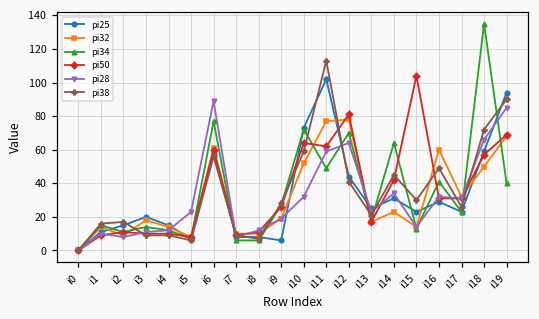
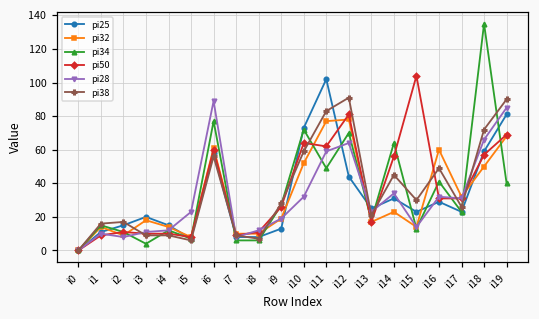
  {
    "pi25": {
      "i2": 15,
      "i3": 20,
      "i6": 58,
-     "i9": 6,
+     "i9": 13,
      "i11": 102,
      "i12": 44,
      "i13": 25,
      "i14": 31,
      "i15": 23,
      "i16": 29,
      "i18": 59,
-     "i19": 94
+     "i19": 81
    },
    "pi32": {
      "i3": 18,
      "i10": 52,
      "i11": 77,
      "i12": 78,
      "i14": 23,
      "i16": 60,
      "i18": 50
    },
    "pi34": {
-     "i3": 14,
+     "i3": 4,
      "i6": 77,
      "i7": 6,
      "i11": 49,
      "i12": 70,
      "i14": 64,
      "i16": 41,
      "i18": 135,
      "i19": 40
    },
    "pi50": {
      "i10": 64,
      "i11": 62,
      "i12": 81,
-     "i14": 42,
+     "i14": 56,
      "i15": 104,
      "i18": 57
    },
    "pi28": {
      "i5": 23,
      "i6": 89,
      "i10": 32,
      "i11": 59,
      "i12": 64,
      "i13": 23,
      "i14": 34,
      "i18": 66,
      "i19": 85
    },
    "pi38": {
      "i2": 17,
      "i6": 56,
      "i10": 59,
-     "i11": 113,
-     "i12": 41,
+     "i11": 83,
+     "i12": 91,
      "i13": 21,
      "i14": 45,
      "i15": 30,
      "i16": 49,
      "i17": 26,
      "i18": 72,
      "i19": 90
    }
  }
